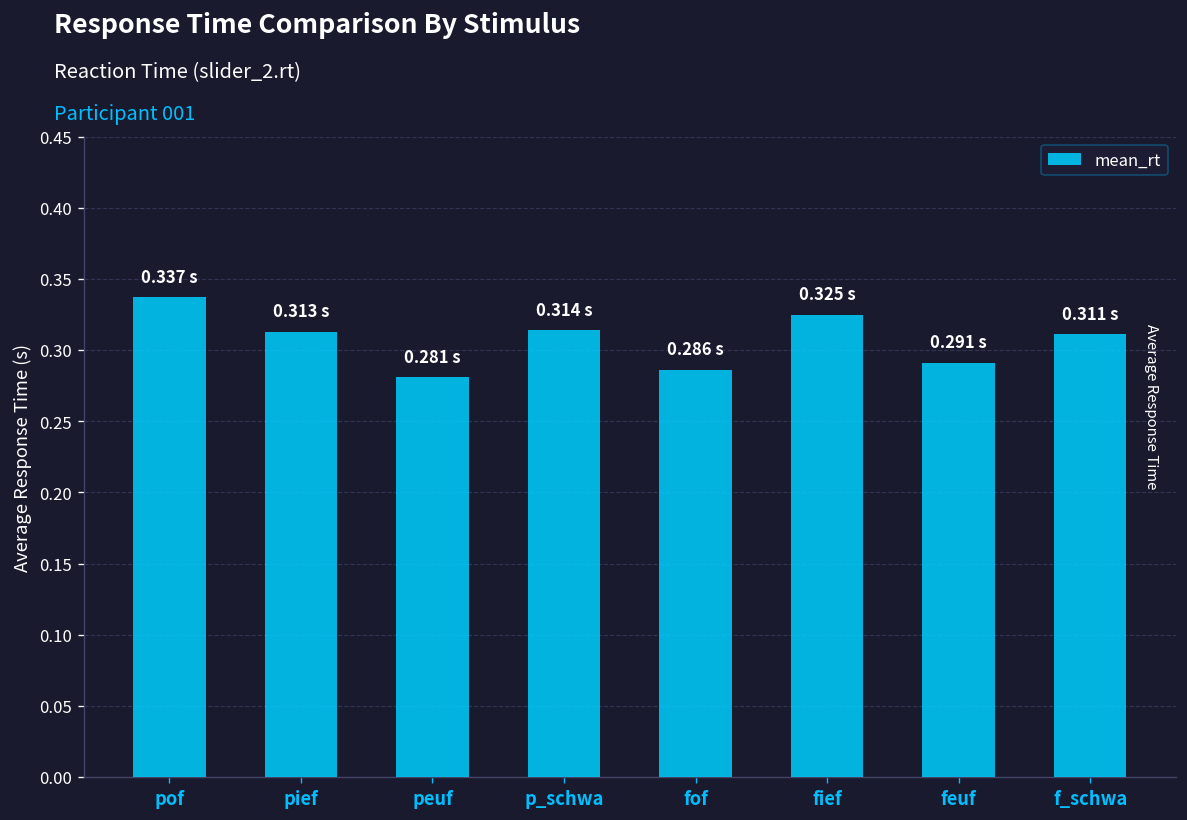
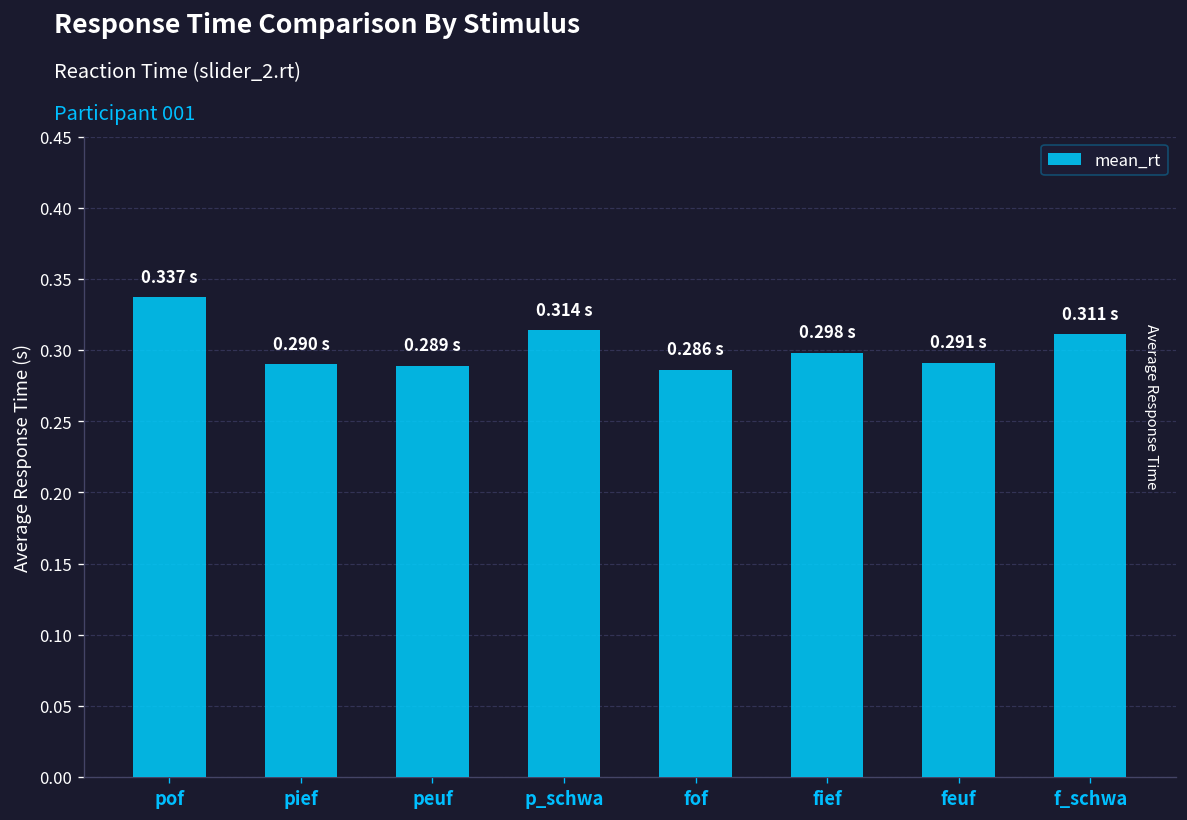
  {
    "pof": 0.337,
-   "pief": 0.313,
-   "peuf": 0.281,
+   "pief": 0.290,
+   "peuf": 0.289,
    "p_schwa": 0.314,
    "fof": 0.286,
-   "fief": 0.325,
+   "fief": 0.298,
    "feuf": 0.291,
    "f_schwa": 0.311
  }
